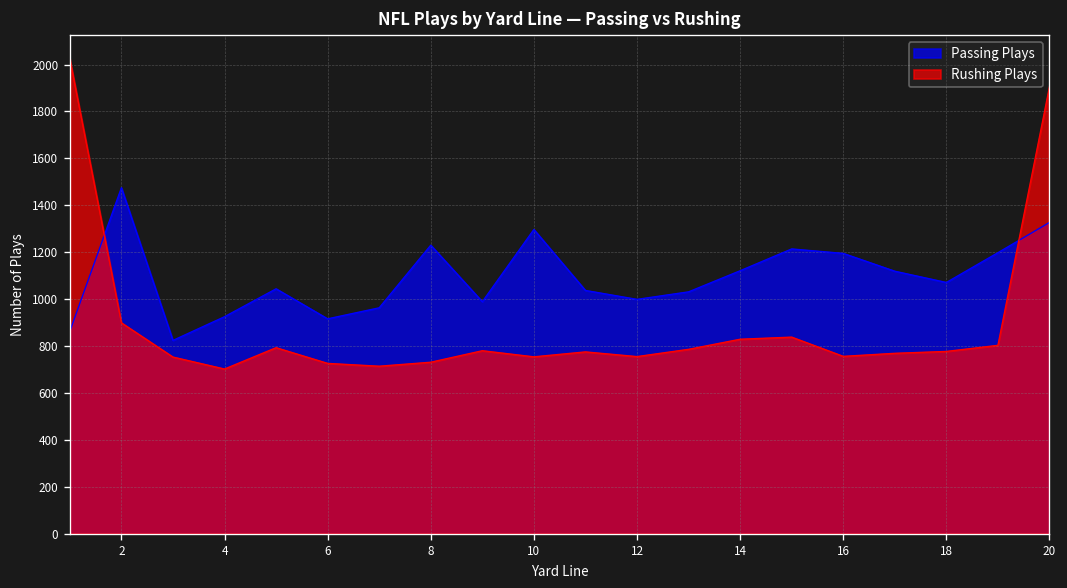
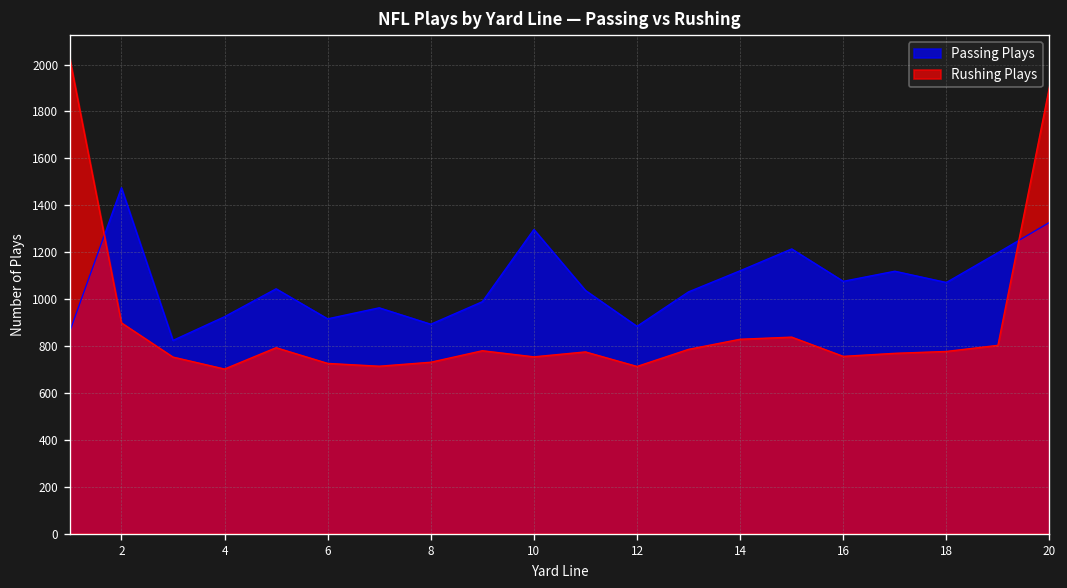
  {
    "Passing Plays": {
      "2": 1480,
      "4": 930,
      "6": 920,
-     "8": 1230,
+     "8": 890,
      "10": 1300,
-     "12": 1000,
+     "12": 880,
      "14": 1120,
-     "16": 1200,
+     "16": 1080,
      "18": 1070,
      "20": 1330
    },
    "Rushing Plays": {
      "2": 900,
      "4": 700,
      "6": 730,
      "8": 730,
      "10": 750,
-     "12": 760,
+     "12": 710,
      "14": 830,
      "16": 760,
      "18": 780,
      "20": 1910
    }
  }
